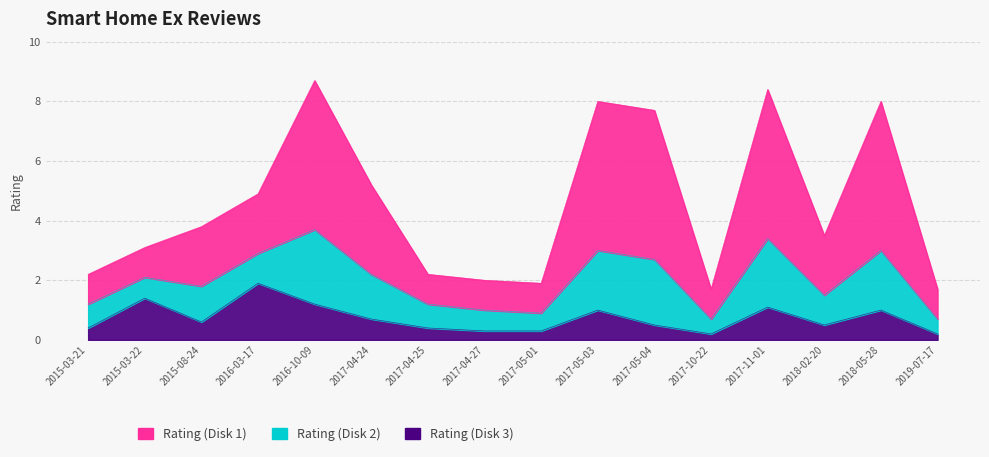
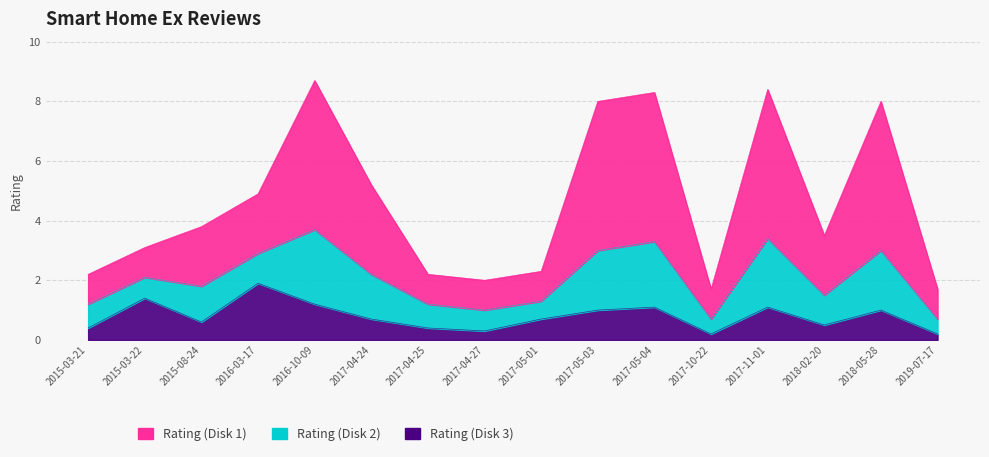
  {
    "Rating (Disk 3)": {
      "2015-03-21": 0.4,
      "2015-03-22": 1.4,
      "2015-08-24": 0.6,
      "2016-03-17": 1.9,
      "2016-10-09": 1.2,
      "2017-04-24": 0.7,
      "2017-04-25": 0.4,
      "2017-04-27": 0.3,
-     "2017-05-01": 0.3,
+     "2017-05-01": 0.7,
      "2017-05-03": 1.0,
-     "2017-05-04": 0.5,
+     "2017-05-04": 1.1,
      "2017-10-22": 0.2,
      "2017-11-01": 1.1,
      "2018-02-20": 0.5,
      "2018-05-28": 1.0,
      "2019-07-17": 0.2
    },
    "Rating (Disk 2)": {
      "2015-03-21": 0.8,
      "2015-03-22": 0.7,
      "2015-08-24": 1.2,
      "2016-03-17": 1.0,
      "2016-10-09": 2.5,
      "2017-04-24": 1.5,
      "2017-04-25": 0.8,
      "2017-04-27": 0.7,
      "2017-05-01": 0.6,
      "2017-05-03": 2.0,
      "2017-05-04": 2.2,
      "2017-10-22": 0.5,
      "2017-11-01": 2.3,
      "2018-02-20": 1.0,
      "2018-05-28": 2.0,
      "2019-07-17": 0.5
    },
    "Rating (Disk 1)": {
      "2015-03-21": 1.0,
      "2015-03-22": 1.0,
      "2015-08-24": 2.0,
      "2016-03-17": 2.0,
      "2016-10-09": 5.0,
      "2017-04-24": 3.0,
      "2017-04-25": 1.0,
      "2017-04-27": 1.0,
      "2017-05-01": 1.0,
      "2017-05-03": 5.0,
      "2017-05-04": 5.0,
      "2017-10-22": 1.0,
      "2017-11-01": 5.0,
      "2018-02-20": 2.0,
      "2018-05-28": 5.0,
      "2019-07-17": 1.0
    }
  }
